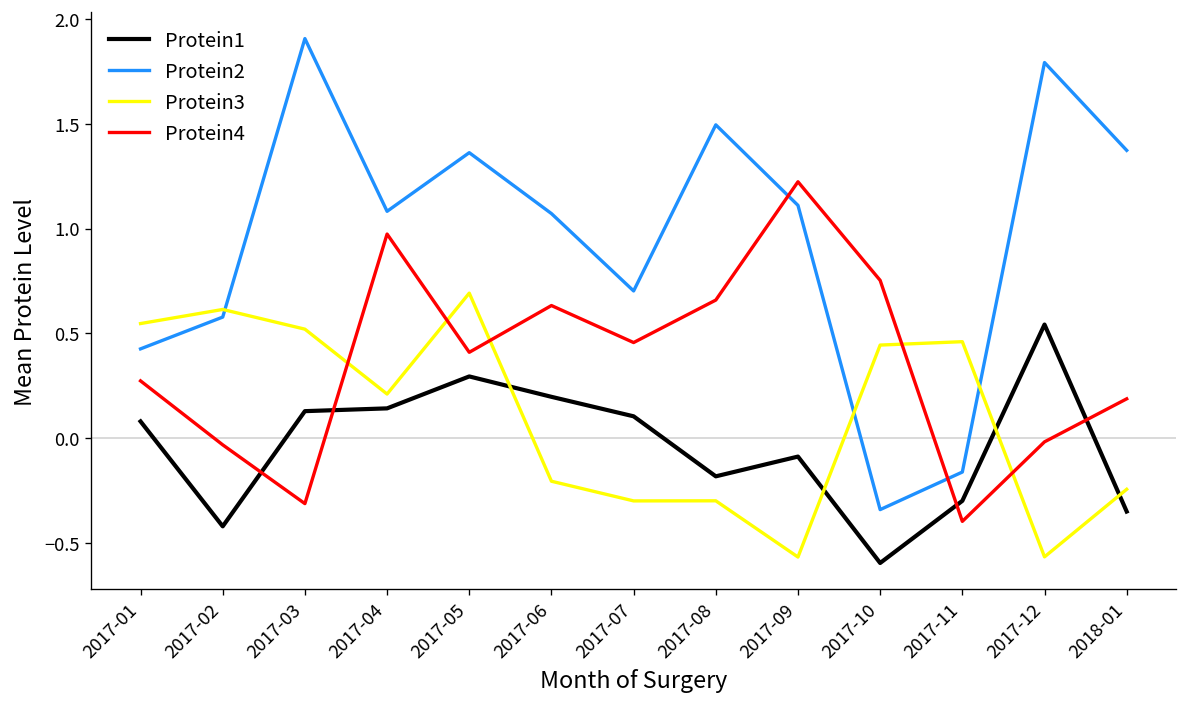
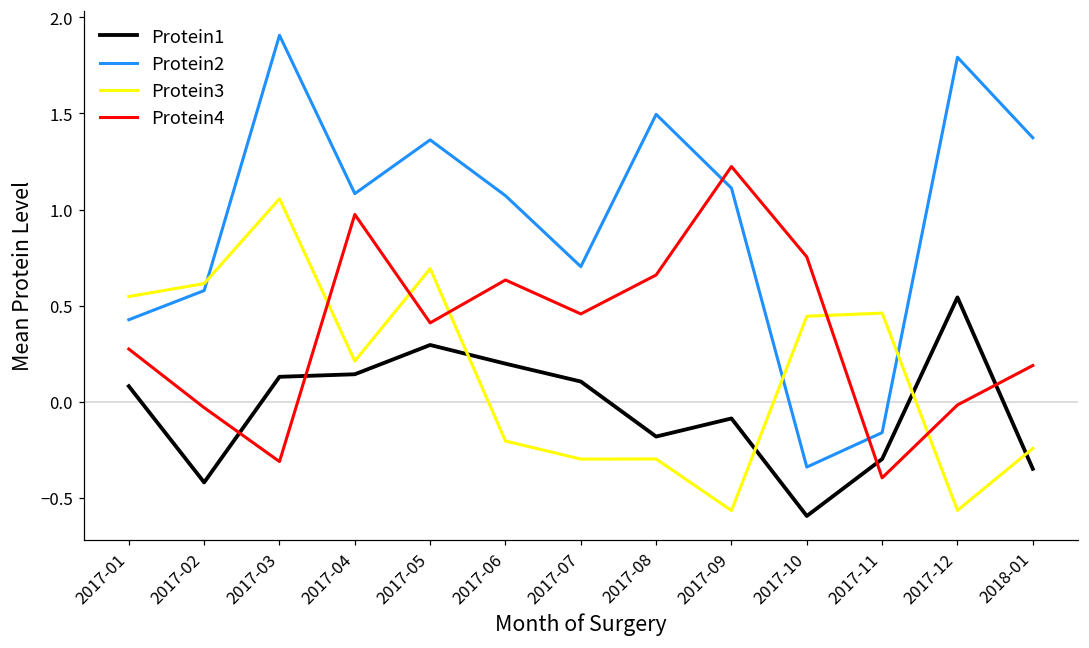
  {
    "Protein1": {
      "2017-01": 0.08,
      "2017-02": -0.42,
      "2017-03": 0.13,
      "2017-04": 0.14,
      "2017-05": 0.29,
      "2017-06": 0.20,
      "2017-07": 0.10,
      "2017-08": -0.18,
      "2017-09": -0.09,
      "2017-10": -0.60,
      "2017-11": -0.30,
      "2017-12": 0.54,
      "2018-01": -0.35
    },
    "Protein2": {
      "2017-01": 0.43,
      "2017-02": 0.58,
      "2017-03": 1.91,
      "2017-04": 1.08,
      "2017-05": 1.36,
      "2017-06": 1.07,
      "2017-07": 0.70,
      "2017-08": 1.50,
      "2017-09": 1.11,
      "2017-10": -0.34,
      "2017-11": -0.16,
      "2017-12": 1.79,
      "2018-01": 1.37
    },
    "Protein3": {
      "2017-01": 0.55,
      "2017-02": 0.61,
-     "2017-03": 0.52,
+     "2017-03": 1.06,
      "2017-04": 0.21,
      "2017-05": 0.69,
      "2017-06": -0.21,
      "2017-07": -0.30,
      "2017-08": -0.30,
      "2017-09": -0.57,
      "2017-10": 0.44,
      "2017-11": 0.46,
      "2017-12": -0.57,
      "2018-01": -0.24
    },
    "Protein4": {
      "2017-01": 0.27,
      "2017-02": -0.03,
      "2017-03": -0.31,
      "2017-04": 0.97,
      "2017-05": 0.41,
      "2017-06": 0.63,
      "2017-07": 0.46,
      "2017-08": 0.66,
      "2017-09": 1.22,
      "2017-10": 0.75,
      "2017-11": -0.40,
      "2017-12": -0.02,
      "2018-01": 0.19
    }
  }
